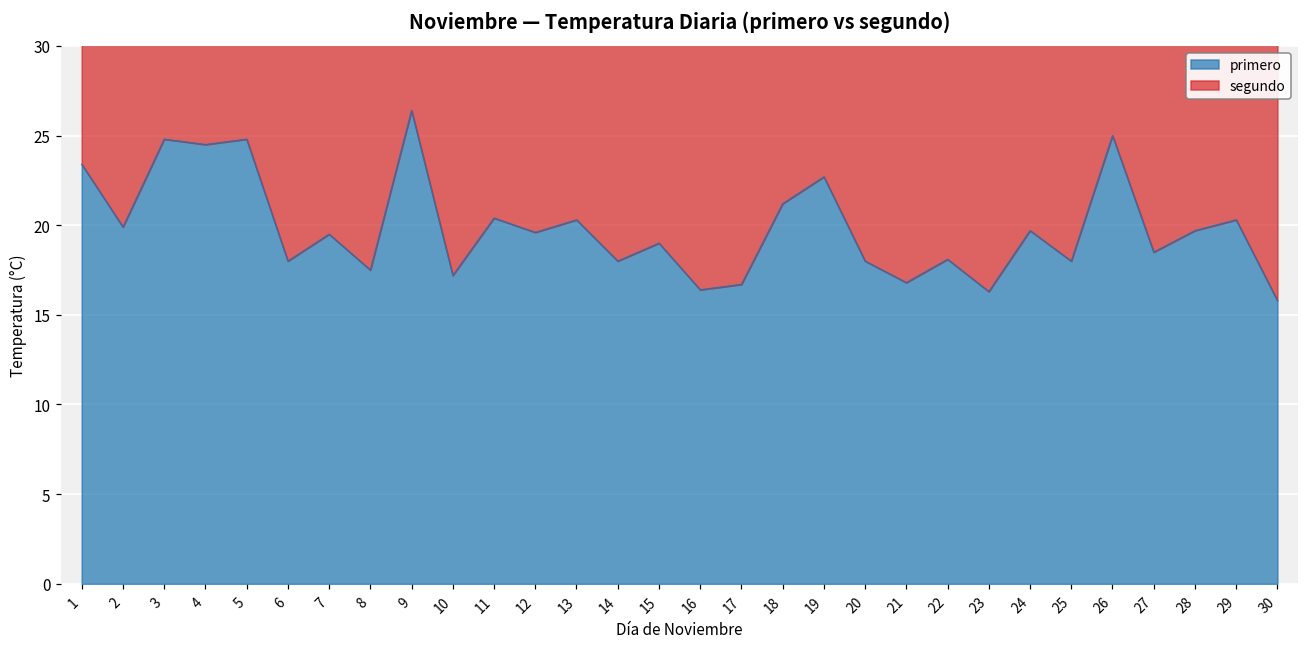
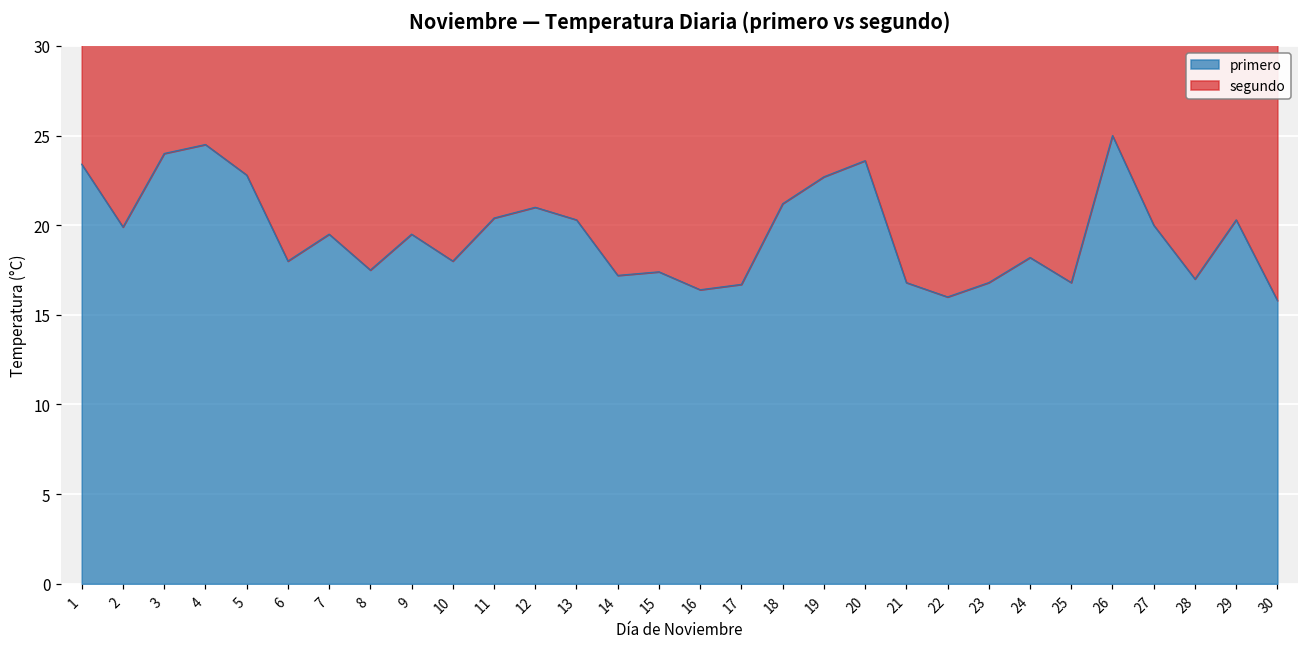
  {
    "primero": {
      "1": 23.4,
      "2": 19.9,
-     "3": 24.8,
+     "3": 24.0,
      "4": 24.5,
-     "5": 24.8,
+     "5": 22.8,
      "6": 18.0,
      "7": 19.5,
      "8": 17.5,
-     "9": 26.4,
-     "10": 17.2,
+     "9": 19.5,
+     "10": 18.0,
      "11": 20.4,
-     "12": 19.6,
+     "12": 21.0,
      "13": 20.3,
-     "14": 18.0,
-     "15": 19.0,
+     "14": 17.2,
+     "15": 17.4,
      "16": 16.4,
      "17": 16.7,
      "18": 21.2,
      "19": 22.7,
-     "20": 18.0,
+     "20": 23.6,
      "21": 16.8,
-     "22": 18.1,
-     "23": 16.3,
-     "24": 19.7,
-     "25": 18.0,
+     "22": 16.0,
+     "23": 16.8,
+     "24": 18.2,
+     "25": 16.8,
      "26": 25.0,
-     "27": 18.5,
-     "28": 19.7,
+     "27": 20.0,
+     "28": 17.0,
      "29": 20.3,
      "30": 15.8
    }
  }
